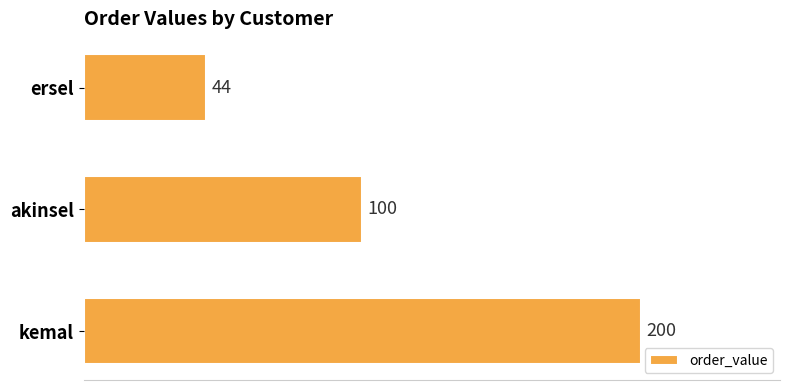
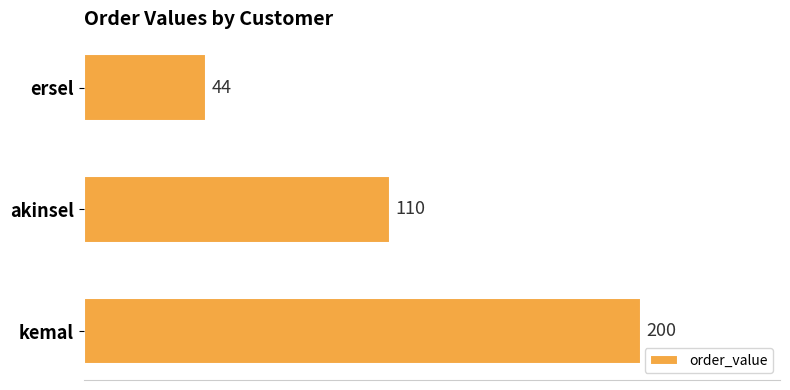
  {
    "ersel": 44,
-   "akinsel": 100,
+   "akinsel": 110,
    "kemal": 200
  }
